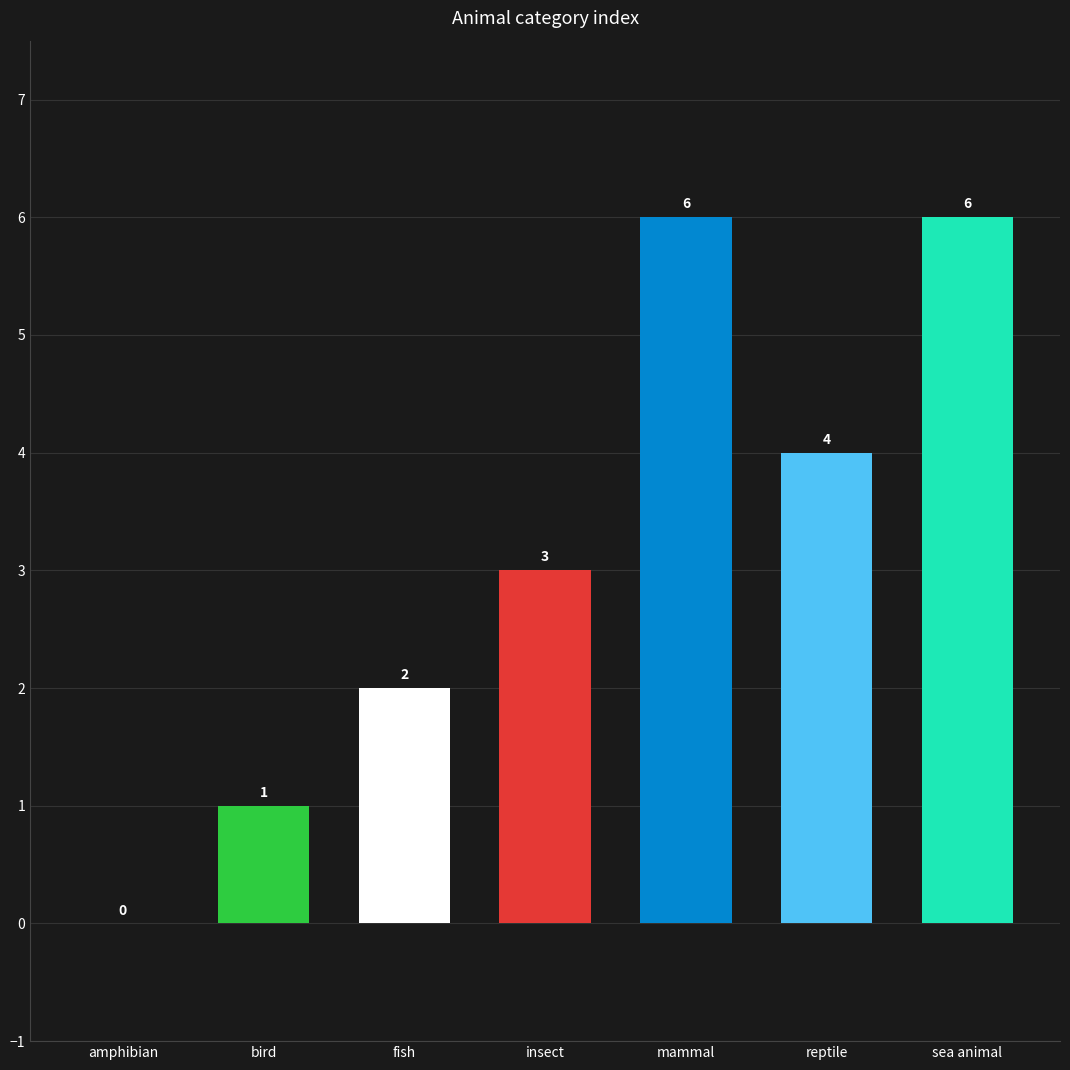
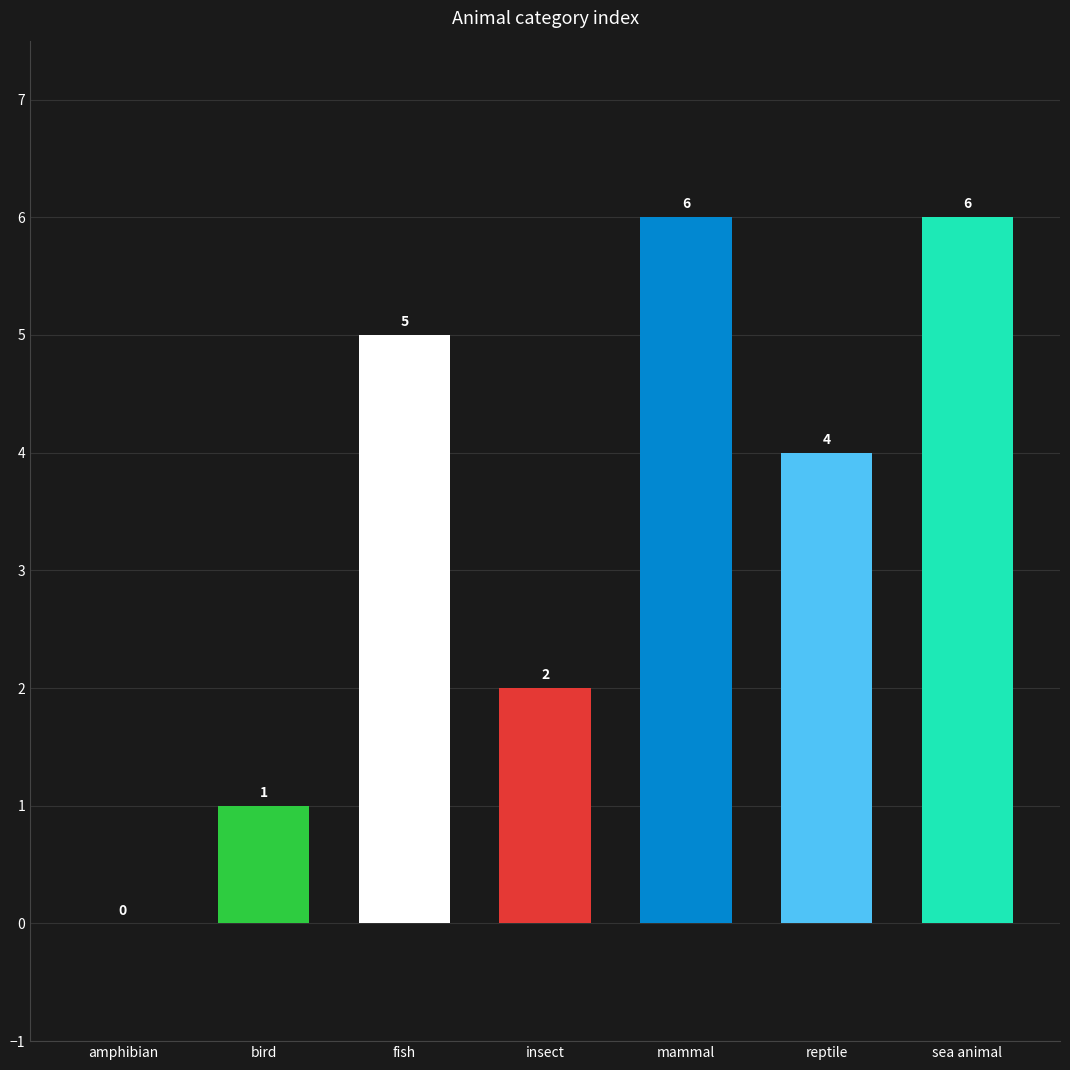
  {
    "amphibian": 0,
    "bird": 1,
-   "fish": 2,
-   "insect": 3,
+   "fish": 5,
+   "insect": 2,
    "mammal": 6,
    "reptile": 4,
    "sea animal": 6
  }
